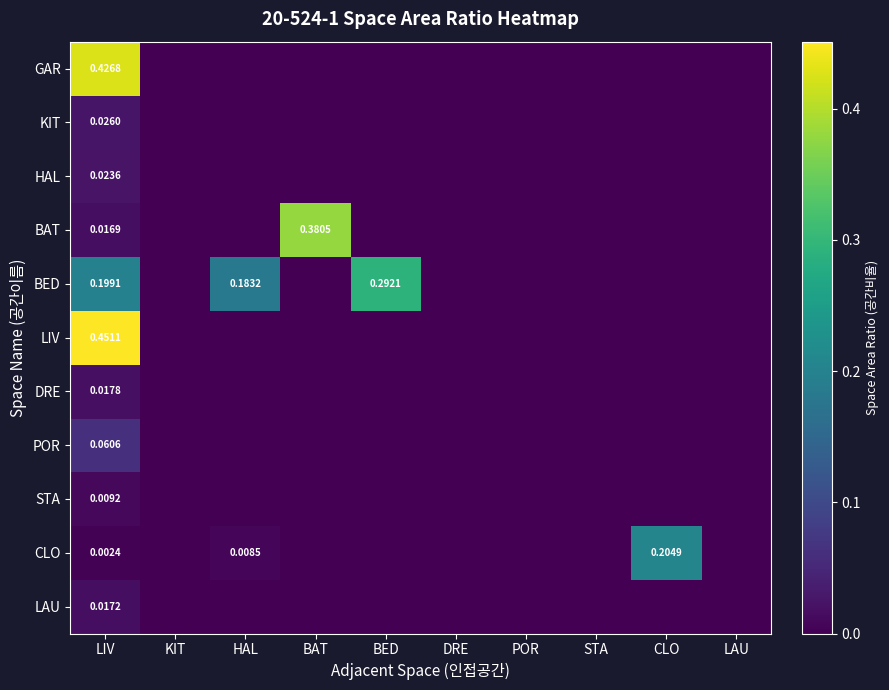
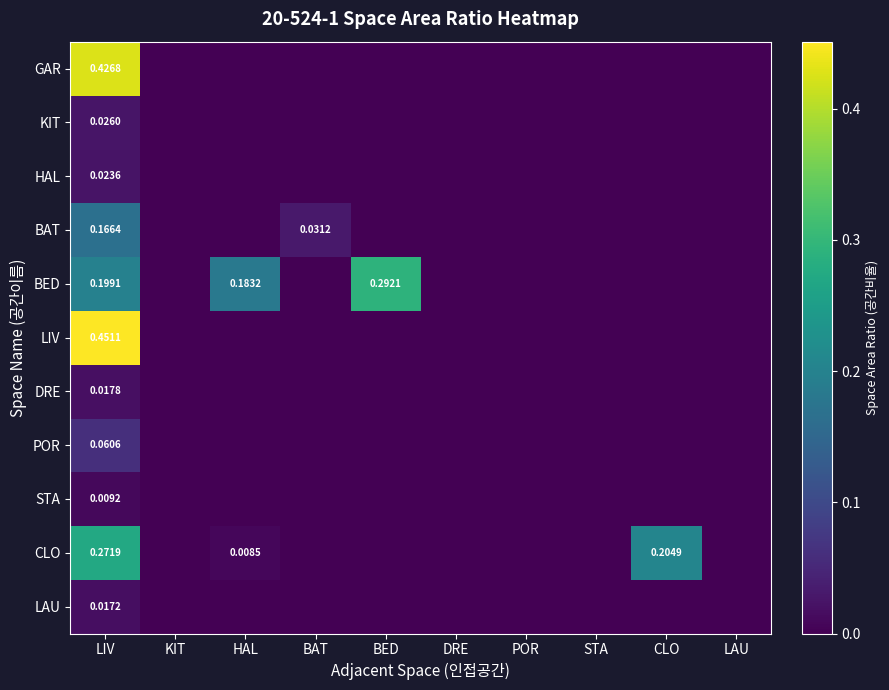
  {
    "GAR": {
      "LIV": 0.4268
    },
    "KIT": {
      "LIV": 0.0260
    },
    "HAL": {
      "LIV": 0.0236
    },
    "BAT": {
-     "LIV": 0.0169,
-     "BAT": 0.3805
+     "LIV": 0.1664,
+     "BAT": 0.0312
    },
    "BED": {
      "LIV": 0.1991,
      "HAL": 0.1832,
      "BED": 0.2921
    },
    "LIV": {
      "LIV": 0.4511
    },
    "DRE": {
      "LIV": 0.0178
    },
    "POR": {
      "LIV": 0.0606
    },
    "STA": {
      "LIV": 0.0092
    },
    "CLO": {
-     "LIV": 0.0024,
+     "LIV": 0.2719,
      "HAL": 0.0085,
      "CLO": 0.2049
    },
    "LAU": {
      "LIV": 0.0172
    }
  }
